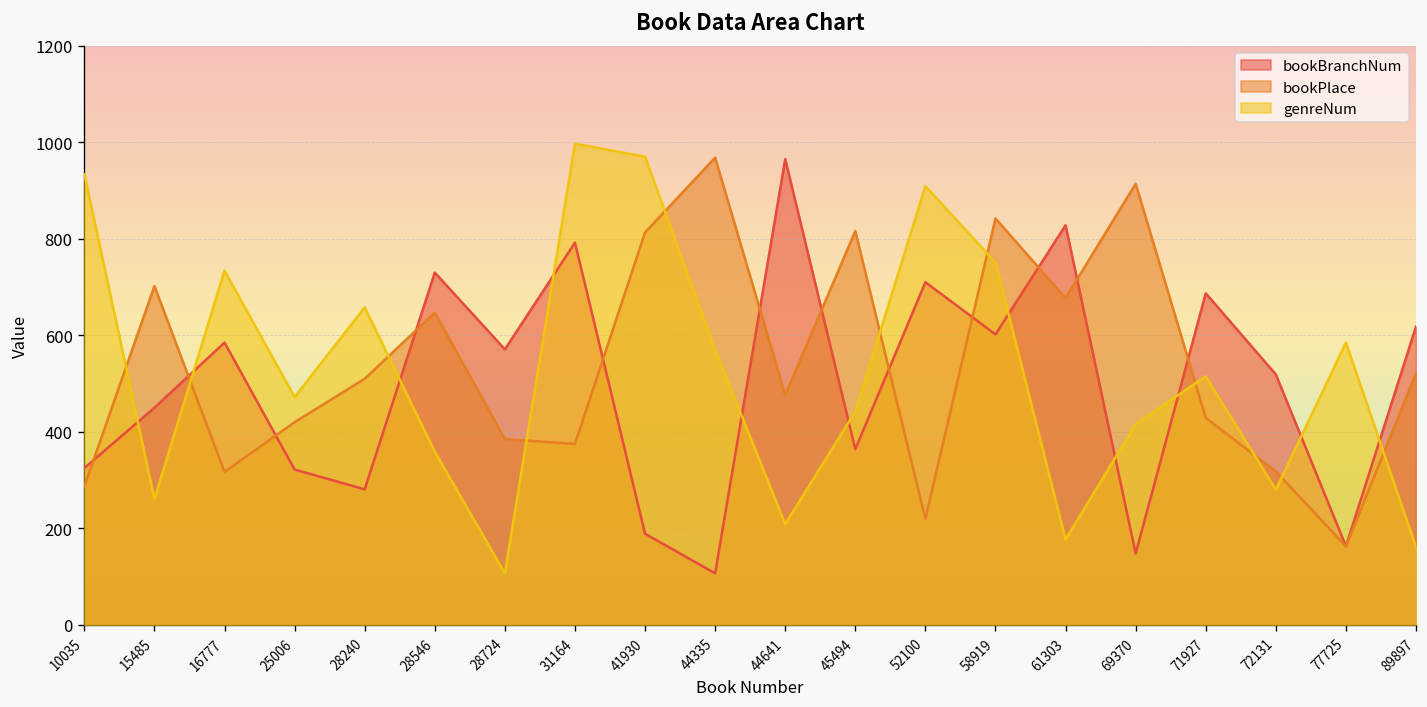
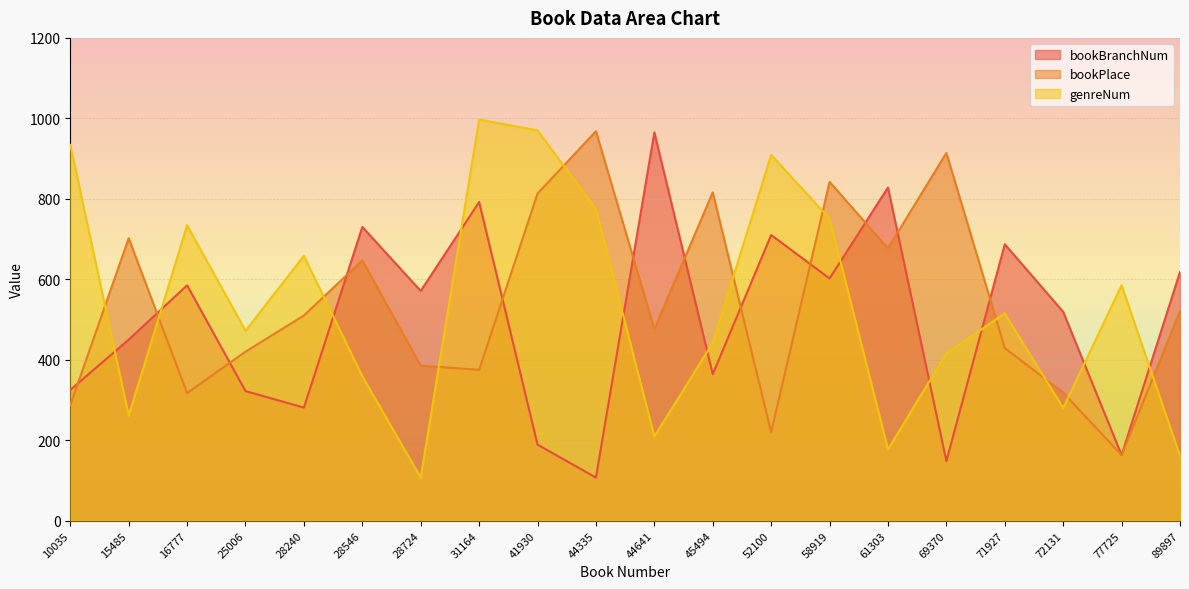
  {
    "genreNum": {
      "10035": 930,
      "15485": 260,
      "16777": 730,
      "25006": 470,
      "28240": 660,
      "28546": 360,
      "28724": 110,
      "31164": 1000,
      "41930": 970,
-     "44335": 570,
+     "44335": 770,
      "44641": 210,
      "45494": 440,
      "52100": 910,
      "58919": 750,
      "61303": 180,
      "69370": 420,
      "71927": 520,
      "72131": 280,
      "77725": 590,
      "89897": 160
    }
  }
